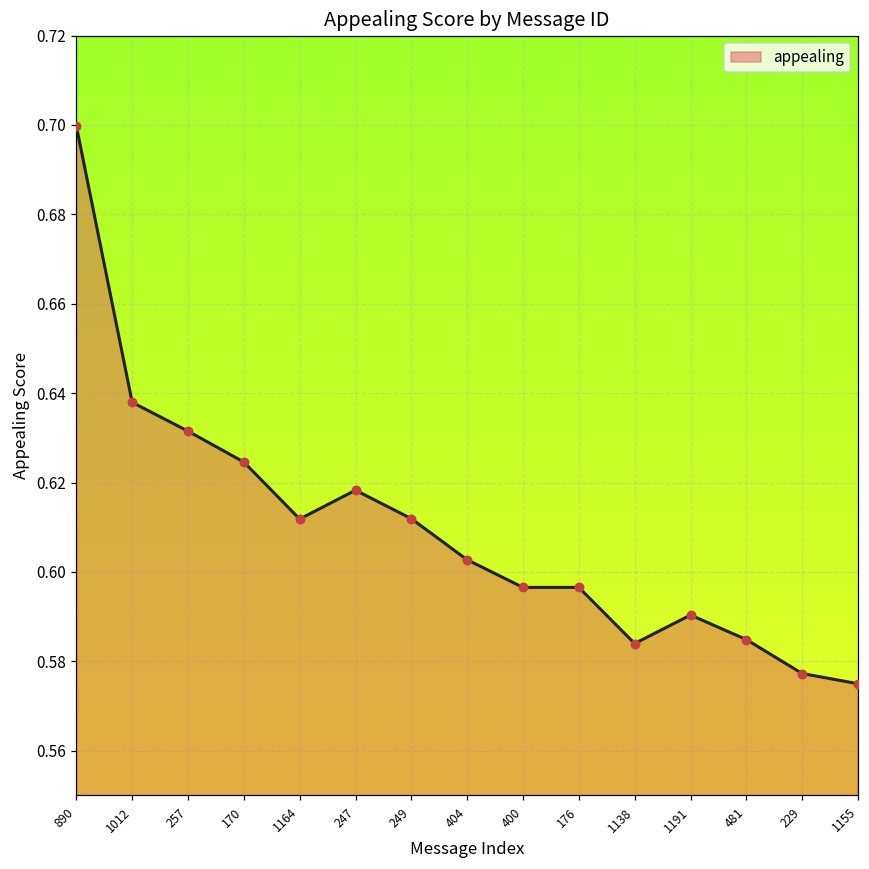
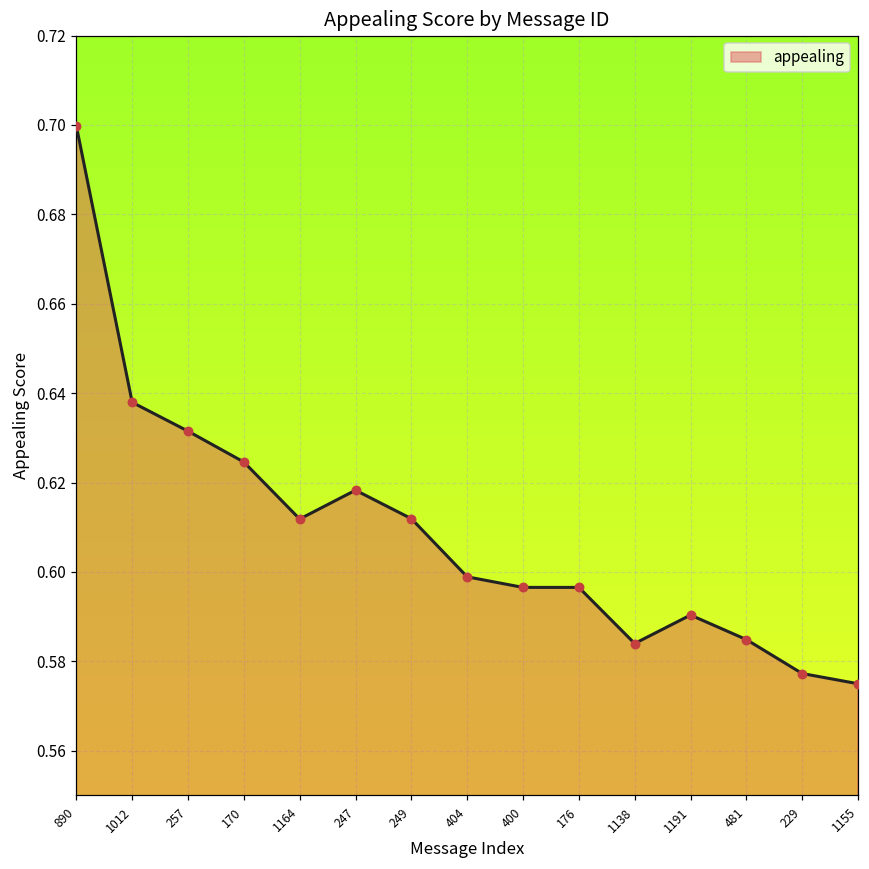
  {
    "890": 0.700,
    "1012": 0.638,
    "257": 0.632,
    "170": 0.625,
    "1164": 0.612,
    "247": 0.618,
    "249": 0.612,
-   "404": 0.603,
+   "404": 0.599,
    "400": 0.597,
    "176": 0.597,
    "1138": 0.584,
    "1191": 0.590,
    "481": 0.585,
    "229": 0.577,
    "1155": 0.575
  }
